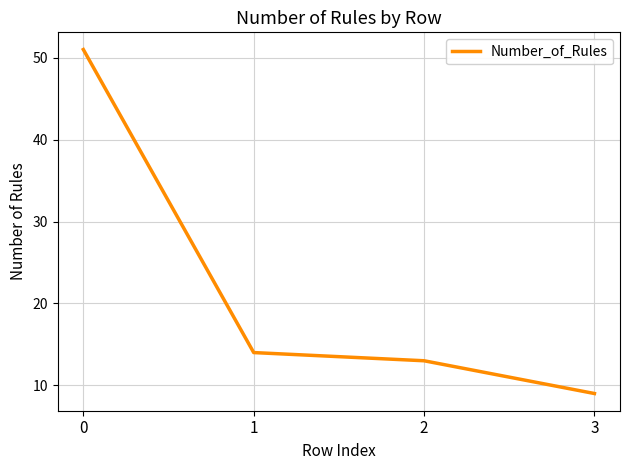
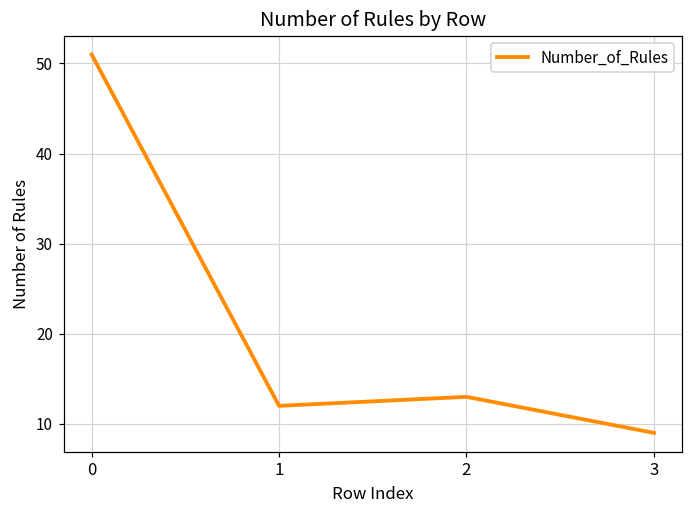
  {
    "0": 51,
-   "1": 14,
+   "1": 12,
    "2": 13,
    "3": 9
  }
